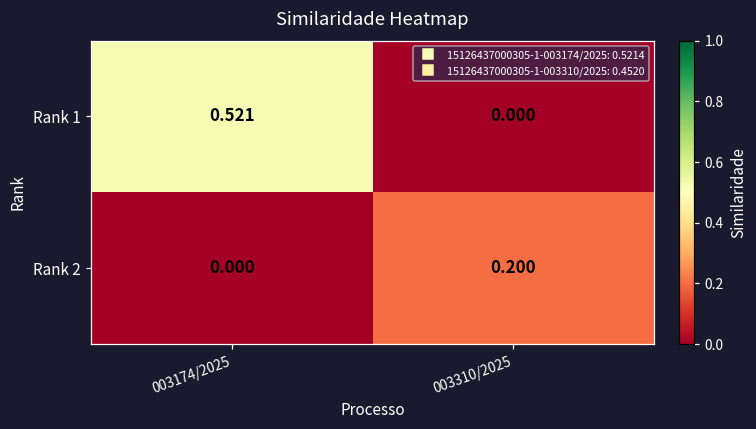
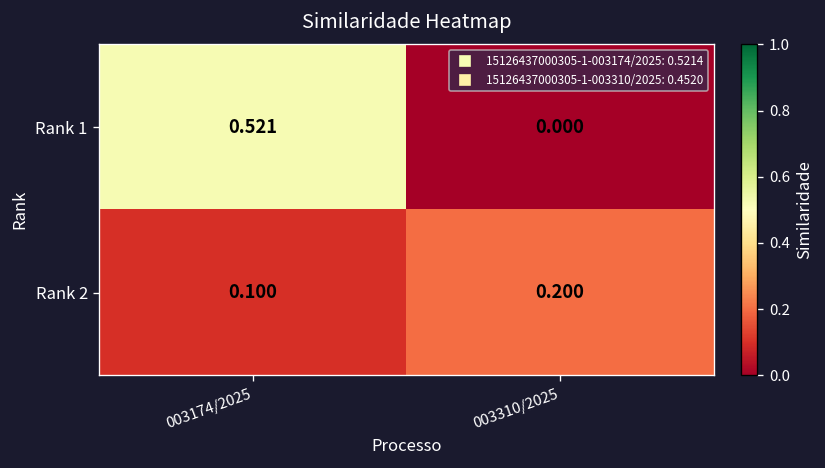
  {
    "Rank 1": {
      "003174/2025": 0.521,
      "003310/2025": 0.000
    },
    "Rank 2": {
-     "003174/2025": 0.000,
+     "003174/2025": 0.100,
      "003310/2025": 0.200
    }
  }
